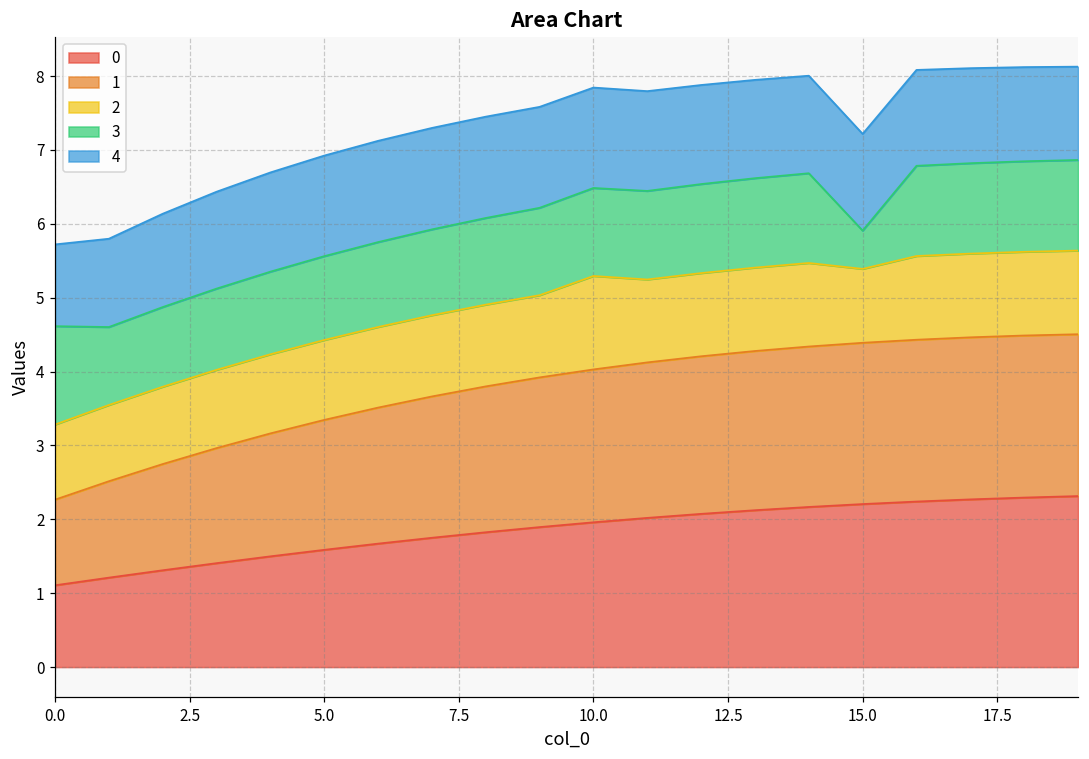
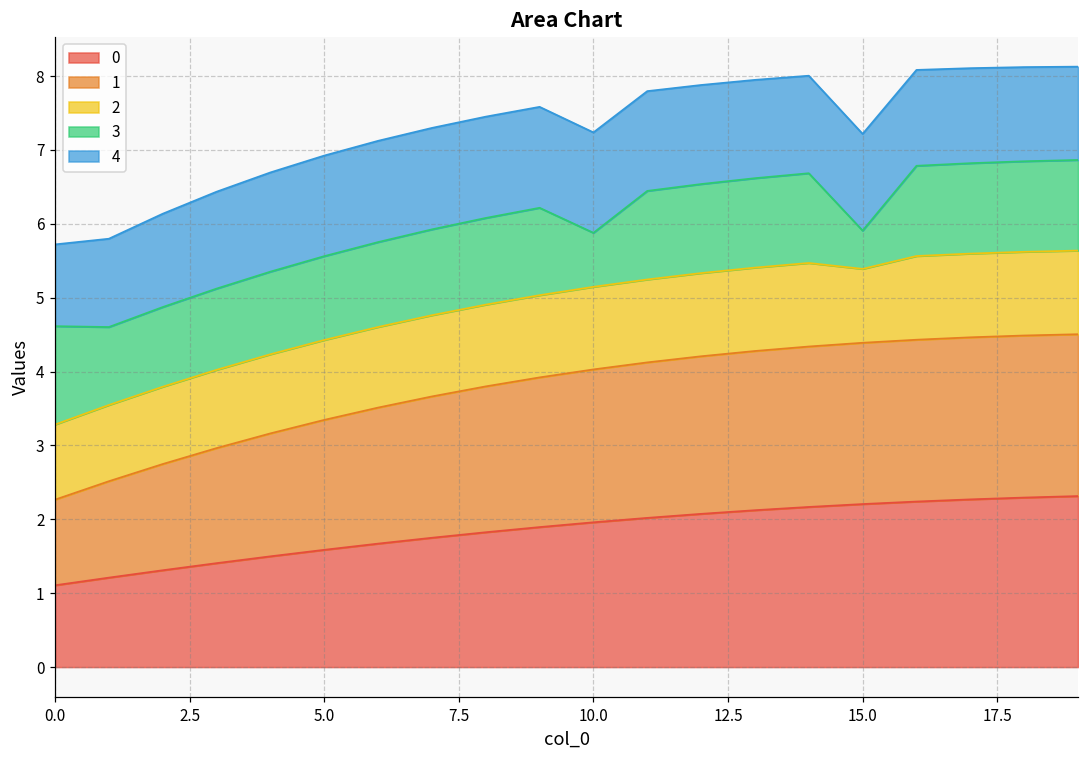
  {
    "2": {
      "0.0": 1.0,
      "5.0": 1.1,
-     "10.0": 1.3,
+     "10.0": 1.1,
      "15.0": 1.0
    },
    "3": {
      "0.0": 1.3,
      "5.0": 1.1,
-     "10.0": 1.2,
+     "10.0": 0.7,
      "15.0": 0.5
    },
    "4": {
      "0.0": 1.1,
      "5.0": 1.4,
      "10.0": 1.4,
      "15.0": 1.3
    }
  }
